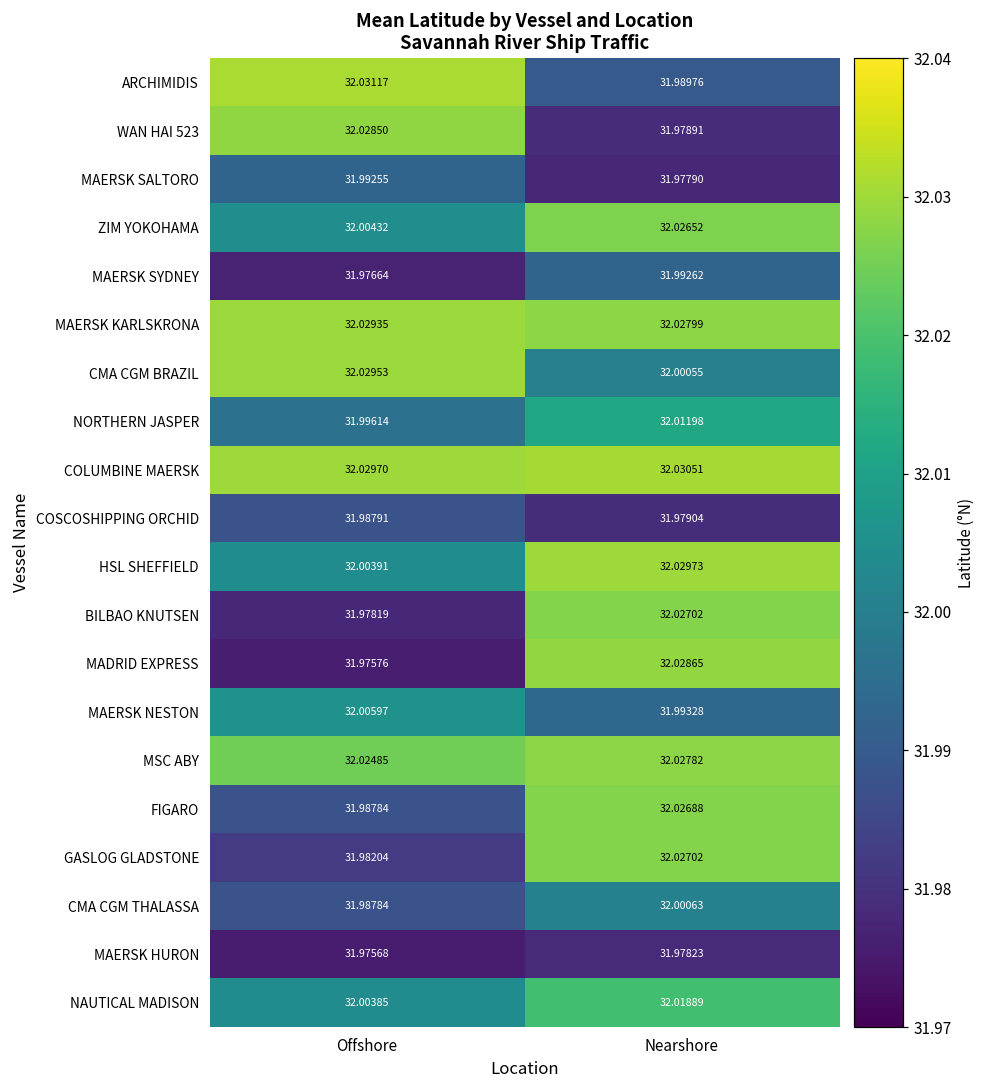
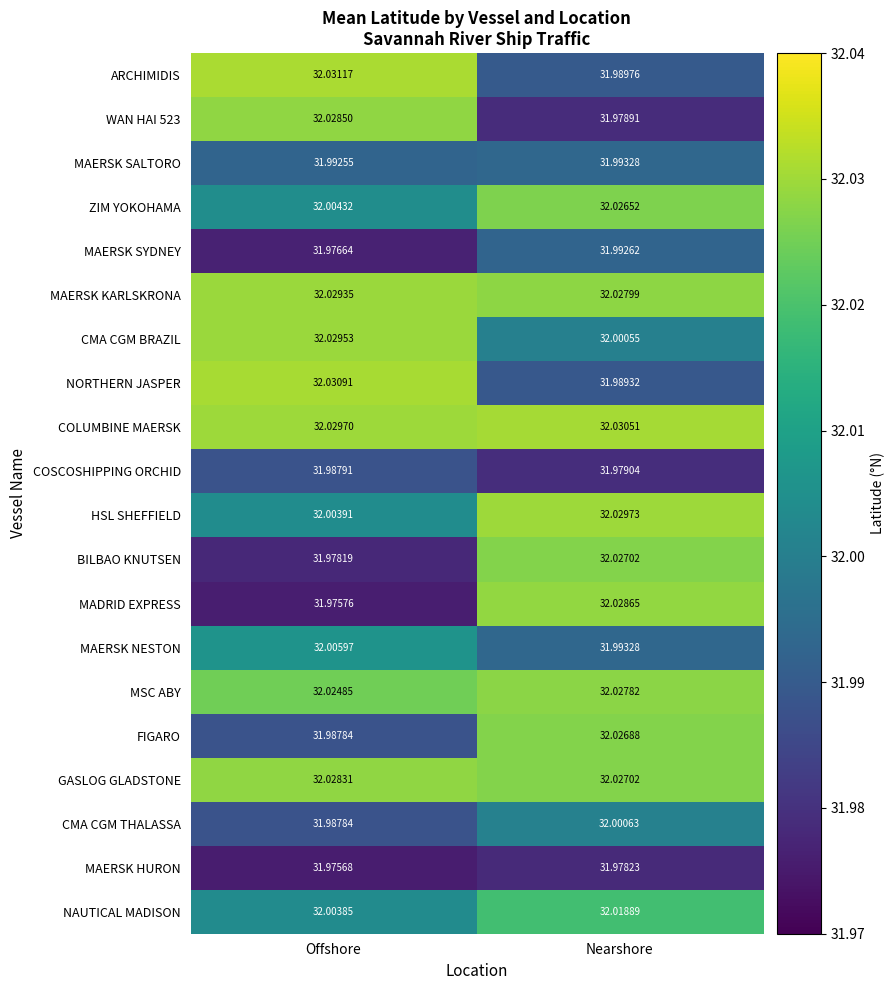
  {
    "ARCHIMIDIS": {
      "Offshore": 32.03117,
      "Nearshore": 31.98976
    },
    "WAN HAI 523": {
      "Offshore": 32.02850,
      "Nearshore": 31.97891
    },
    "MAERSK SALTORO": {
      "Offshore": 31.99255,
-     "Nearshore": 31.97790
+     "Nearshore": 31.99328
    },
    "ZIM YOKOHAMA": {
      "Offshore": 32.00432,
      "Nearshore": 32.02652
    },
    "MAERSK SYDNEY": {
      "Offshore": 31.97664,
      "Nearshore": 31.99262
    },
    "MAERSK KARLSKRONA": {
      "Offshore": 32.02935,
      "Nearshore": 32.02799
    },
    "CMA CGM BRAZIL": {
      "Offshore": 32.02953,
      "Nearshore": 32.00055
    },
    "NORTHERN JASPER": {
-     "Offshore": 31.99614,
-     "Nearshore": 32.01198
+     "Offshore": 32.03091,
+     "Nearshore": 31.98932
    },
    "COLUMBINE MAERSK": {
      "Offshore": 32.02970,
      "Nearshore": 32.03051
    },
    "COSCOSHIPPING ORCHID": {
      "Offshore": 31.98791,
      "Nearshore": 31.97904
    },
    "HSL SHEFFIELD": {
      "Offshore": 32.00391,
      "Nearshore": 32.02973
    },
    "BILBAO KNUTSEN": {
      "Offshore": 31.97819,
      "Nearshore": 32.02702
    },
    "MADRID EXPRESS": {
      "Offshore": 31.97576,
      "Nearshore": 32.02865
    },
    "MAERSK NESTON": {
      "Offshore": 32.00597,
      "Nearshore": 31.99328
    },
    "MSC ABY": {
      "Offshore": 32.02485,
      "Nearshore": 32.02782
    },
    "FIGARO": {
      "Offshore": 31.98784,
      "Nearshore": 32.02688
    },
    "GASLOG GLADSTONE": {
-     "Offshore": 31.98204,
+     "Offshore": 32.02831,
      "Nearshore": 32.02702
    },
    "CMA CGM THALASSA": {
      "Offshore": 31.98784,
      "Nearshore": 32.00063
    },
    "MAERSK HURON": {
      "Offshore": 31.97568,
      "Nearshore": 31.97823
    },
    "NAUTICAL MADISON": {
      "Offshore": 32.00385,
      "Nearshore": 32.01889
    }
  }
